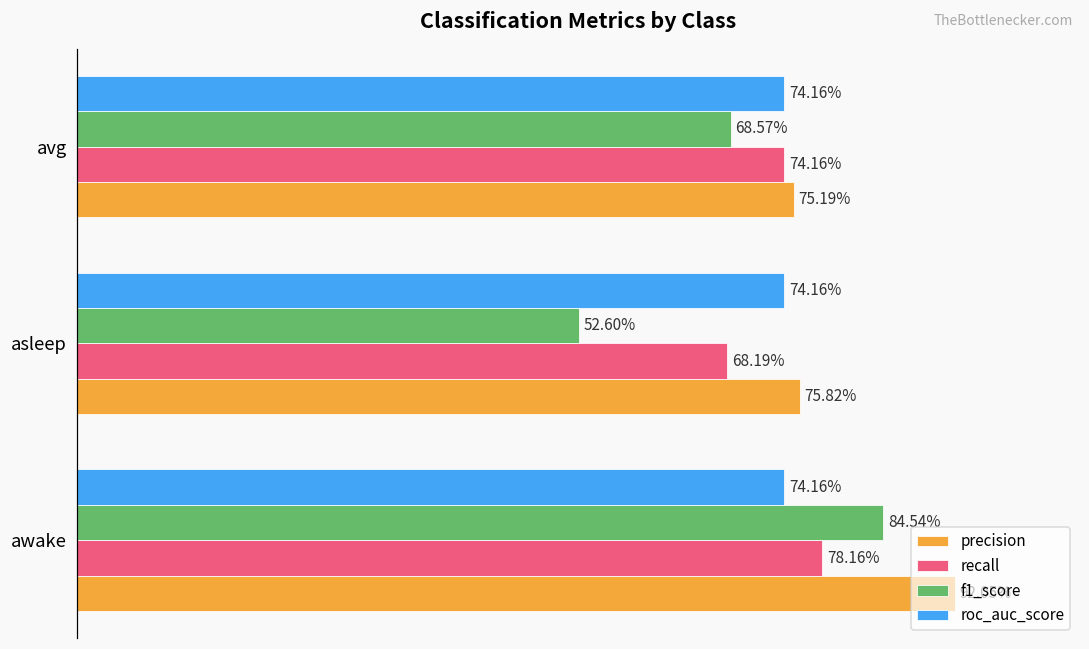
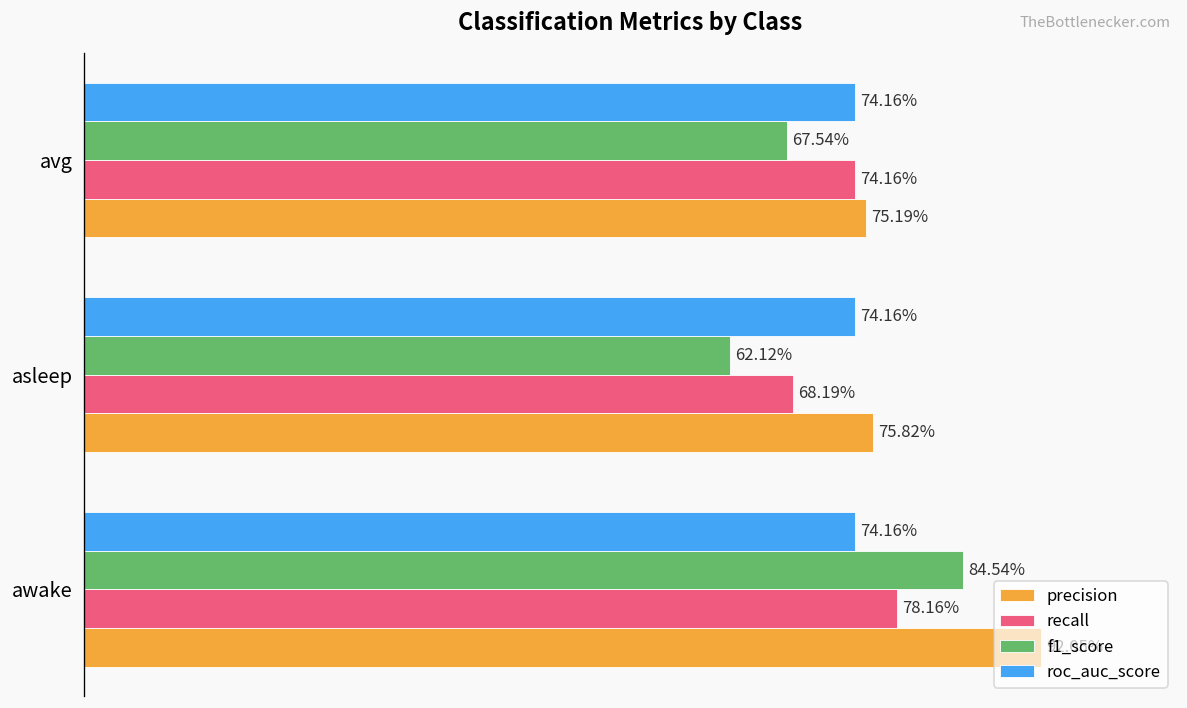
  {
    "precision": {
      "avg": "75.19%",
      "asleep": "75.82%"
    },
    "recall": {
      "avg": "74.16%",
      "asleep": "68.19%",
      "awake": "78.16%"
    },
    "f1_score": {
-     "avg": "68.57%",
-     "asleep": "52.60%",
+     "avg": "67.54%",
+     "asleep": "62.12%",
      "awake": "84.54%"
    },
    "roc_auc_score": {
      "avg": "74.16%",
      "asleep": "74.16%",
      "awake": "74.16%"
    }
  }
